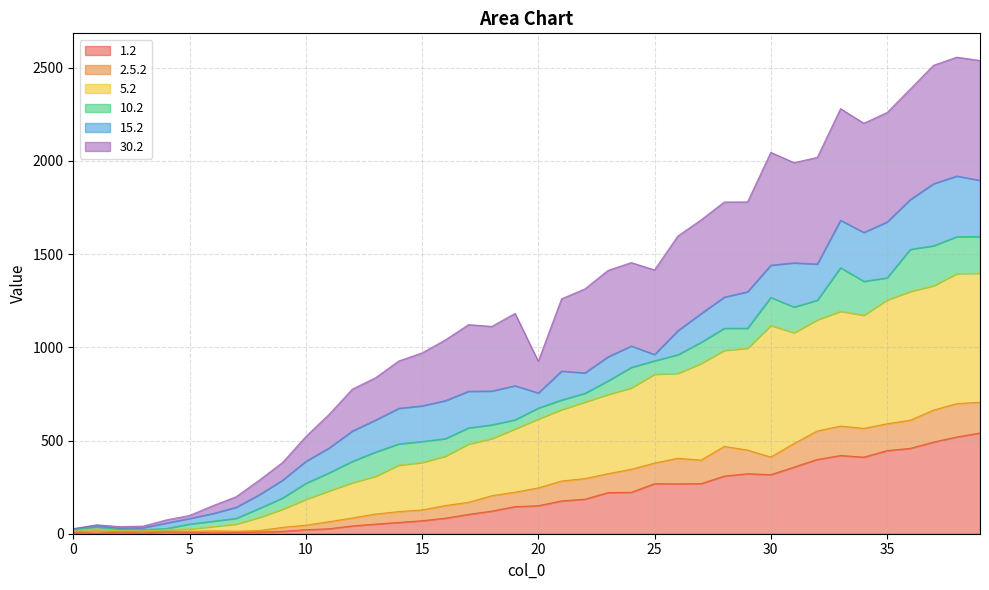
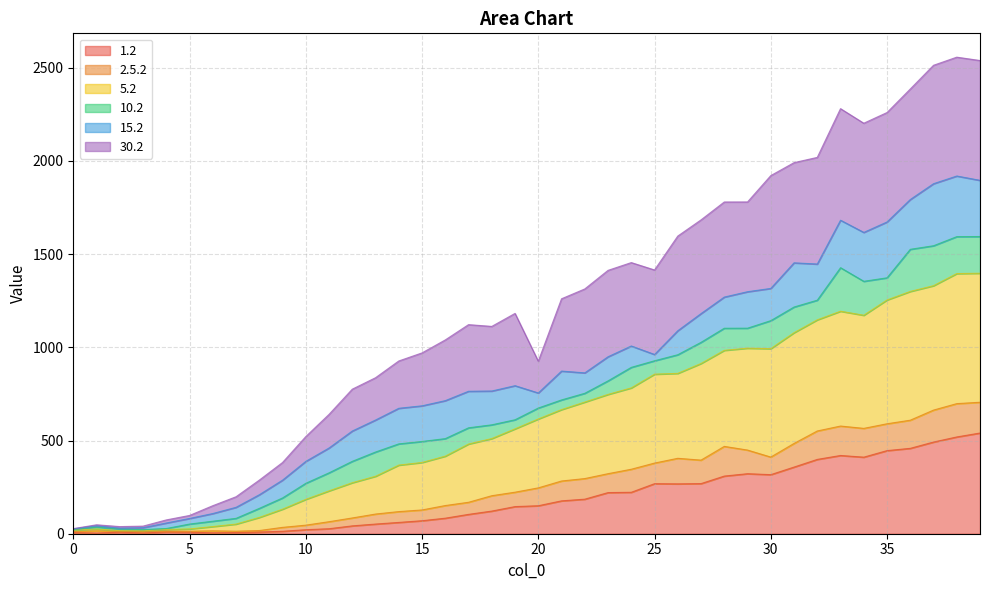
  {
    "5.2": {
      "10": 140,
      "15": 250,
      "20": 370,
      "25": 480,
-     "30": 710,
+     "30": 580,
      "35": 660
    },
    "10.2": {
      "5": 30,
      "10": 90,
      "15": 110,
      "20": 60,
      "25": 70,
      "30": 150,
      "35": 120
    },
    "15.2": {
      "5": 30,
      "10": 120,
      "15": 190,
      "20": 80,
      "25": 30,
      "30": 170,
      "35": 300
    },
    "30.2": {
      "5": 20,
      "10": 130,
      "15": 280,
      "20": 170,
      "25": 450,
      "30": 610,
      "35": 590
    }
  }
